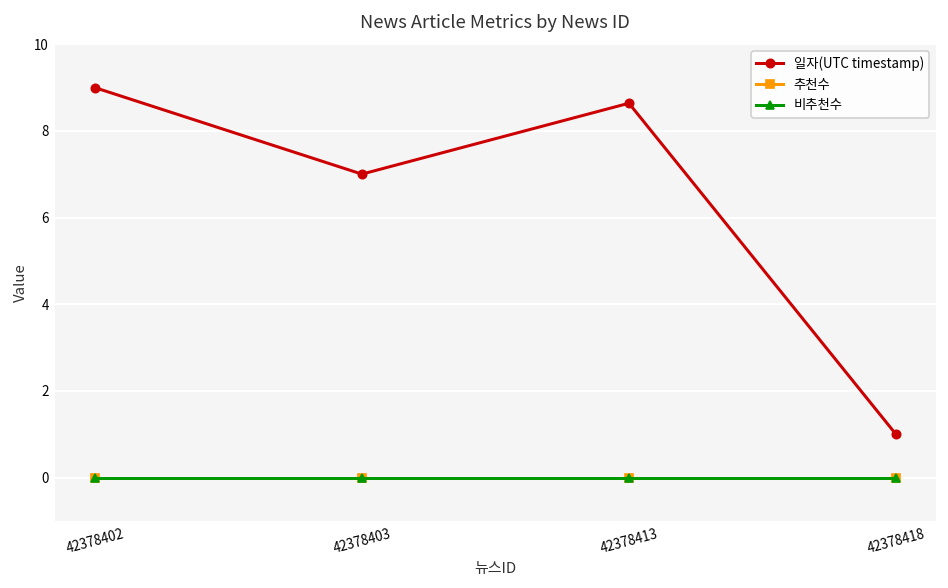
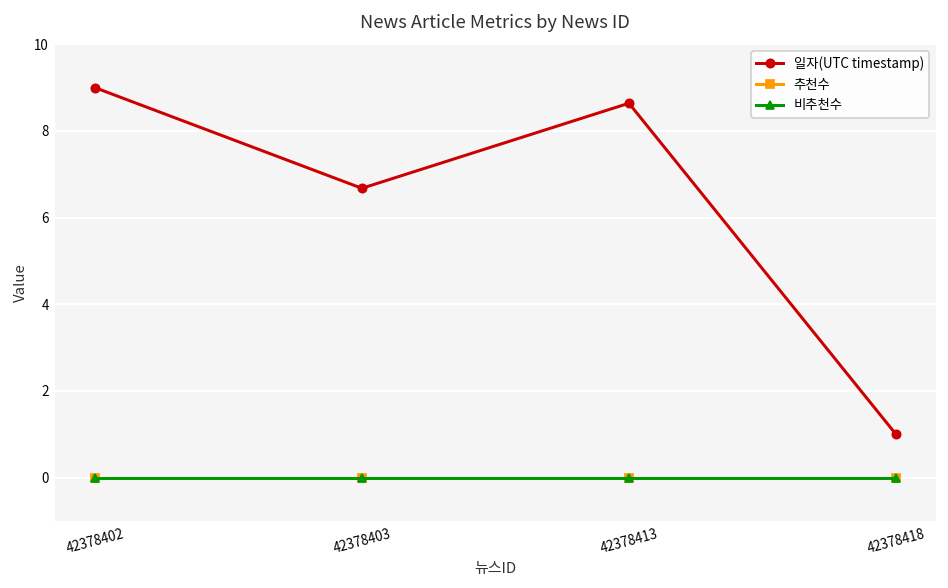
  {
    "일자(UTC timestamp)": {
      "42378402": 9.0,
-     "42378403": 7.0,
+     "42378403": 6.7,
      "42378413": 8.6,
      "42378418": 1.0
    },
    "비추천수": {
      "42378402": 0.0,
      "42378403": 0.0,
      "42378413": 0.0,
      "42378418": 0.0
    }
  }
